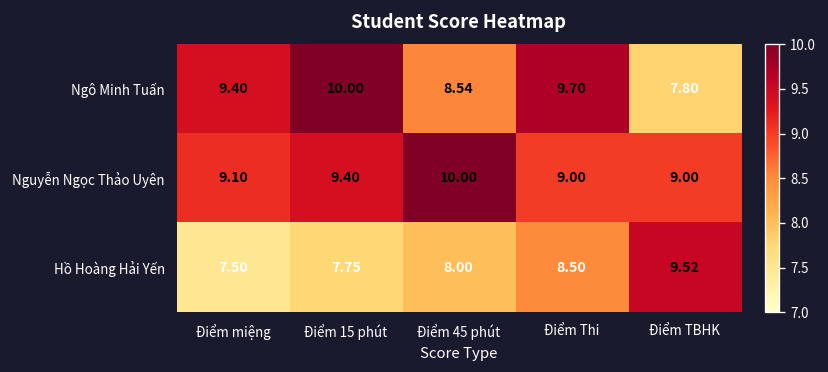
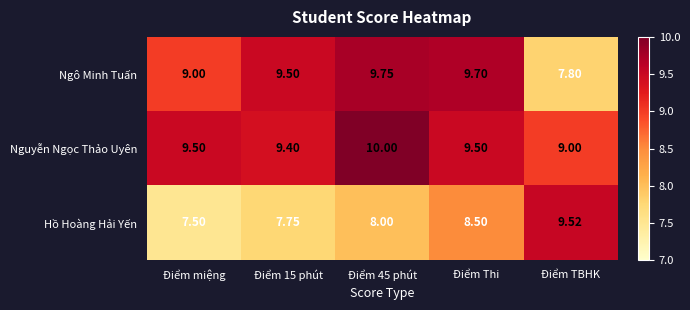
  {
    "Ngô Minh Tuấn": {
-     "Điểm miệng": 9.40,
-     "Điểm 15 phút": 10.00,
-     "Điểm 45 phút": 8.54,
+     "Điểm miệng": 9.00,
+     "Điểm 15 phút": 9.50,
+     "Điểm 45 phút": 9.75,
      "Điểm Thi": 9.70,
      "Điểm TBHK": 7.80
    },
    "Nguyễn Ngọc Thảo Uyên": {
-     "Điểm miệng": 9.10,
+     "Điểm miệng": 9.50,
      "Điểm 15 phút": 9.40,
      "Điểm 45 phút": 10.00,
-     "Điểm Thi": 9.00,
+     "Điểm Thi": 9.50,
      "Điểm TBHK": 9.00
    },
    "Hồ Hoàng Hải Yến": {
      "Điểm miệng": 7.50,
      "Điểm 15 phút": 7.75,
      "Điểm 45 phút": 8.00,
      "Điểm Thi": 8.50,
      "Điểm TBHK": 9.52
    }
  }
